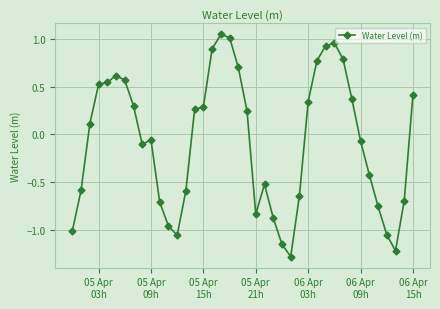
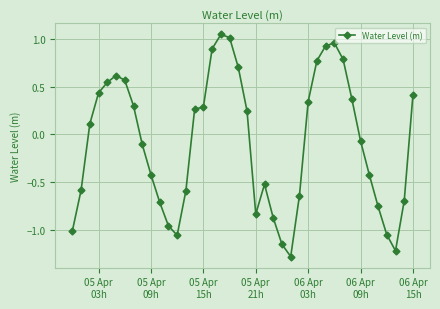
  {
-   "05 Apr 03h": 0.5,
-   "05 Apr 09h": -0.1,
+   "05 Apr 03h": 0.4,
+   "05 Apr 09h": -0.4,
    "05 Apr 15h": 0.3,
    "05 Apr 21h": -0.8,
    "06 Apr 03h": 0.3,
    "06 Apr 09h": -0.1,
    "06 Apr 15h": 0.4
  }
